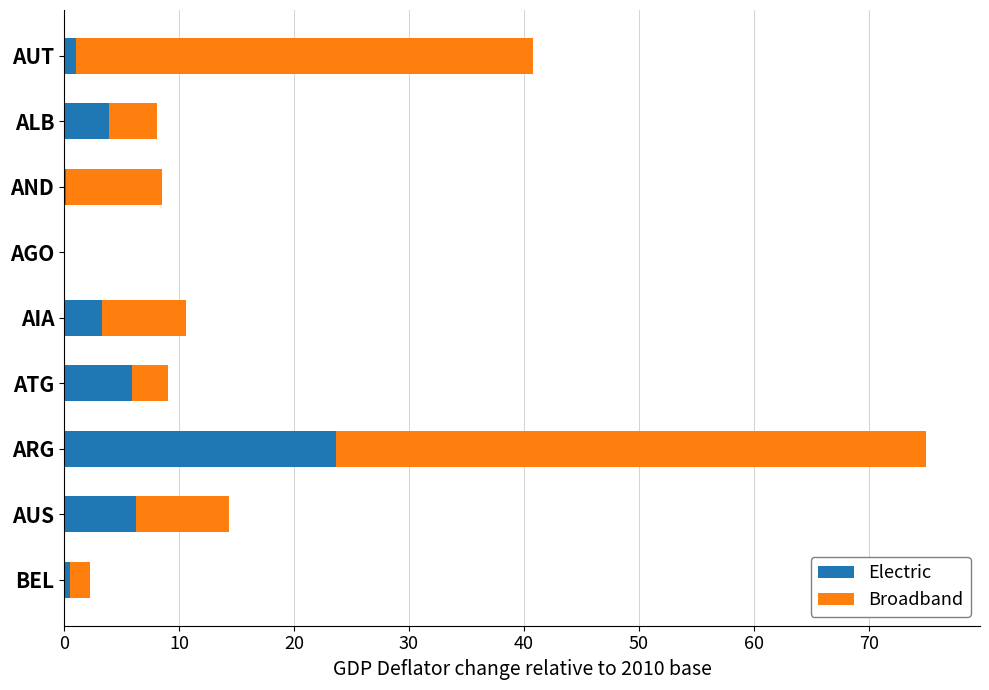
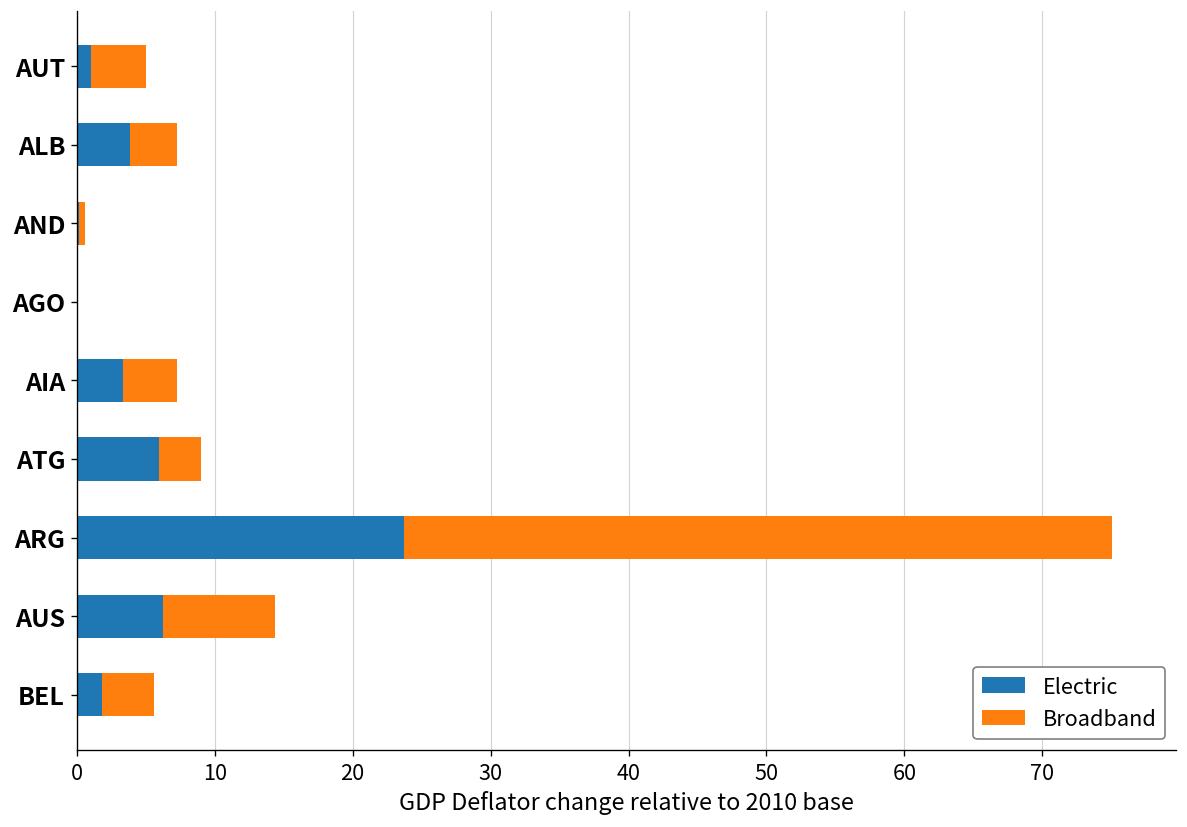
  {
    "Electric": {
      "AUT": 1.1,
      "ALB": 3.9,
      "AIA": 3.3,
      "ATG": 6.0,
      "ARG": 23.7,
      "AUS": 6.3,
-     "BEL": 0.5
+     "BEL": 1.8
    },
    "Broadband": {
-     "AUT": 39.7,
-     "ALB": 4.2,
-     "AND": 8.3,
-     "AIA": 7.3,
+     "AUT": 3.9,
+     "ALB": 3.4,
+     "AND": 0.4,
+     "AIA": 3.9,
      "ATG": 3.1,
      "ARG": 51.3,
      "AUS": 8.1,
-     "BEL": 1.7
+     "BEL": 3.8
    }
  }
